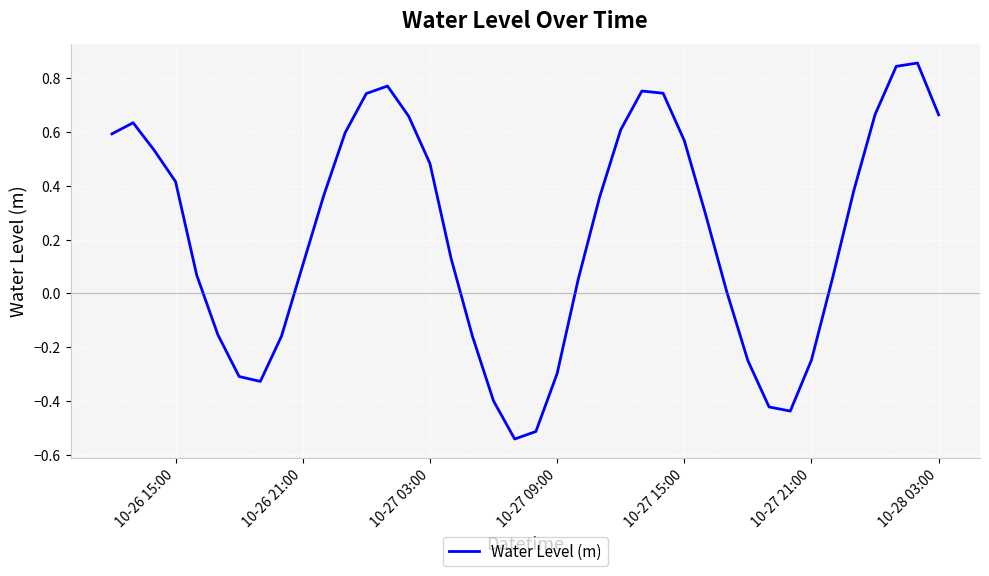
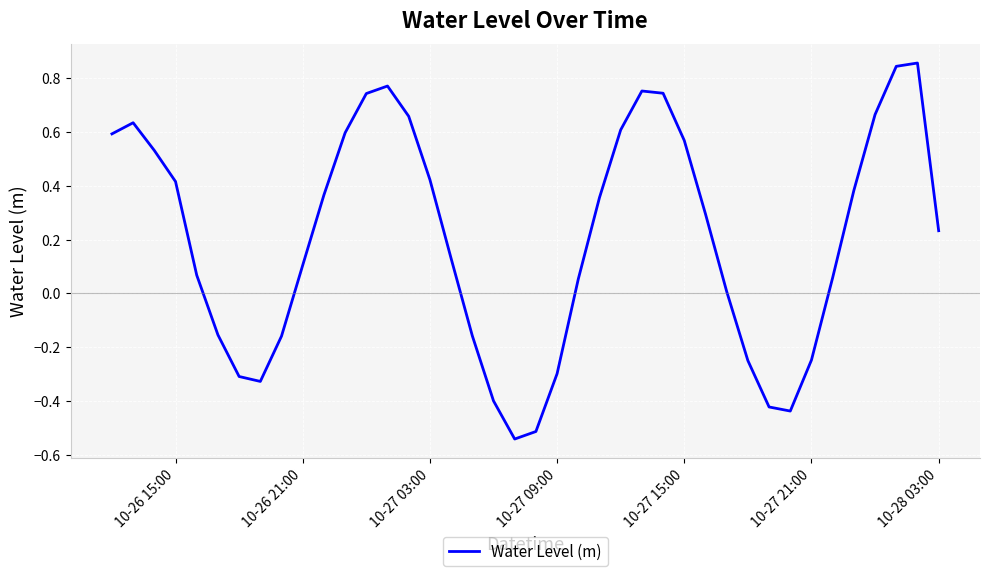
  {
    "10-26 15:00": 0.42,
    "10-26 21:00": 0.10,
-   "10-27 03:00": 0.48,
+   "10-27 03:00": 0.42,
    "10-27 09:00": -0.30,
    "10-27 15:00": 0.57,
    "10-27 21:00": -0.25,
-   "10-28 03:00": 0.66
+   "10-28 03:00": 0.23
  }
